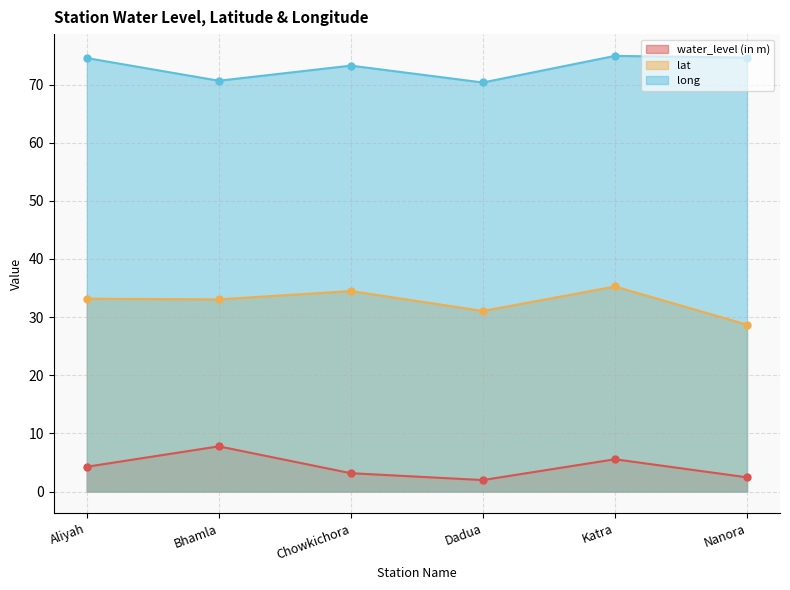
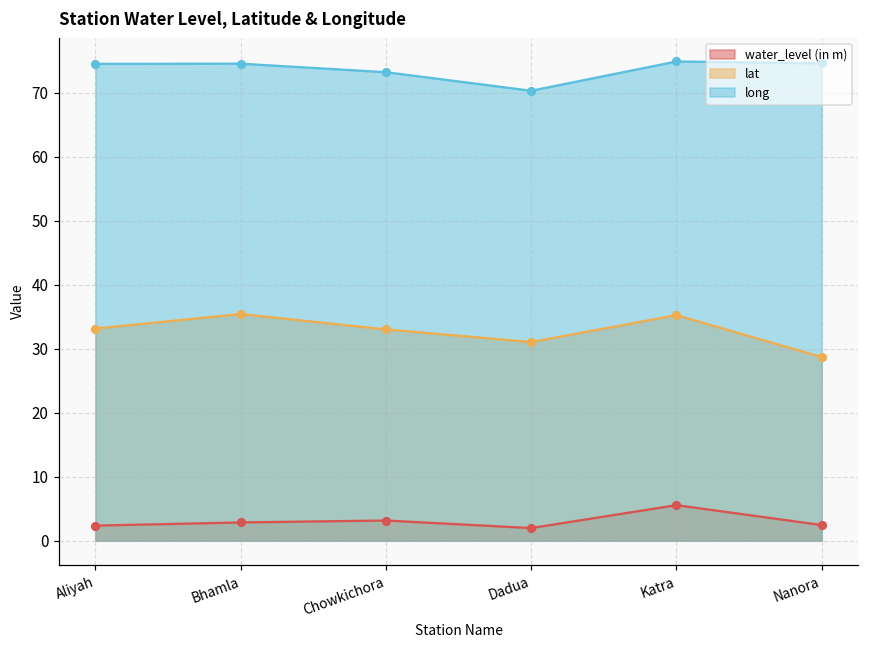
  {
    "water_level (in m)": {
-     "Aliyah": 4,
-     "Bhamla": 8,
+     "Aliyah": 2,
+     "Bhamla": 3,
      "Chowkichora": 3,
      "Dadua": 2,
      "Katra": 6,
      "Nanora": 2
    },
    "lat": {
      "Aliyah": 33,
-     "Bhamla": 33,
-     "Chowkichora": 34,
+     "Bhamla": 35,
+     "Chowkichora": 33,
      "Dadua": 31,
      "Katra": 35,
      "Nanora": 29
    },
    "long": {
      "Aliyah": 75,
-     "Bhamla": 71,
+     "Bhamla": 75,
      "Chowkichora": 73,
      "Dadua": 70,
      "Katra": 75
    }
  }
